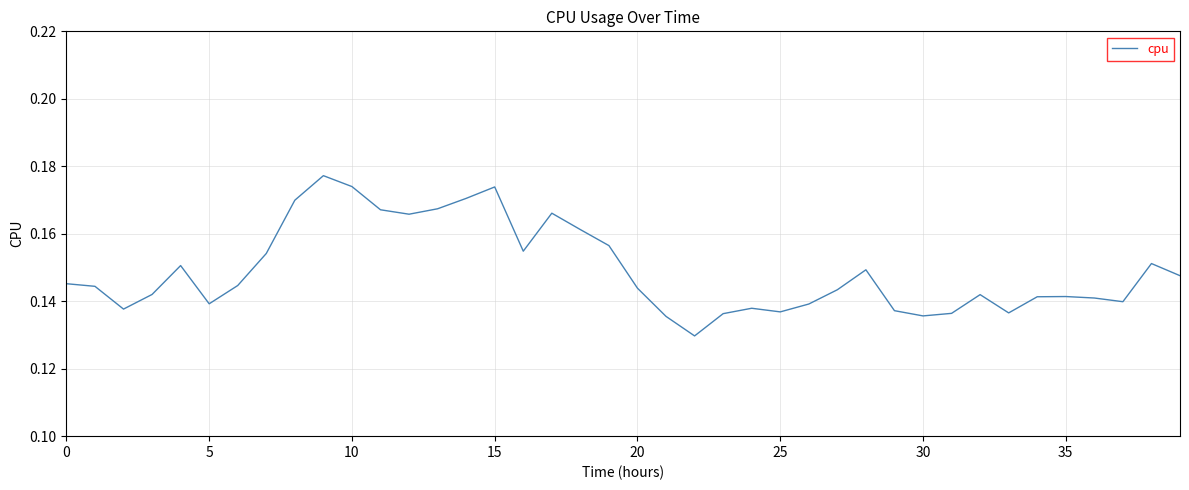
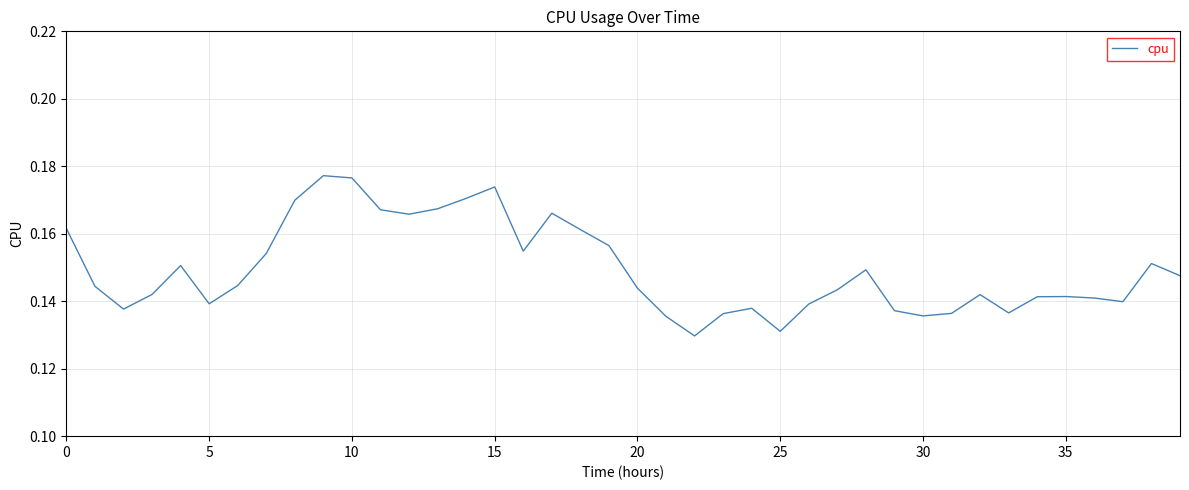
  {
-   "0": 0.145,
+   "0": 0.162,
    "5": 0.139,
-   "10": 0.174,
+   "10": 0.177,
    "15": 0.174,
    "20": 0.144,
-   "25": 0.137,
+   "25": 0.131,
    "30": 0.136,
    "35": 0.141
  }
